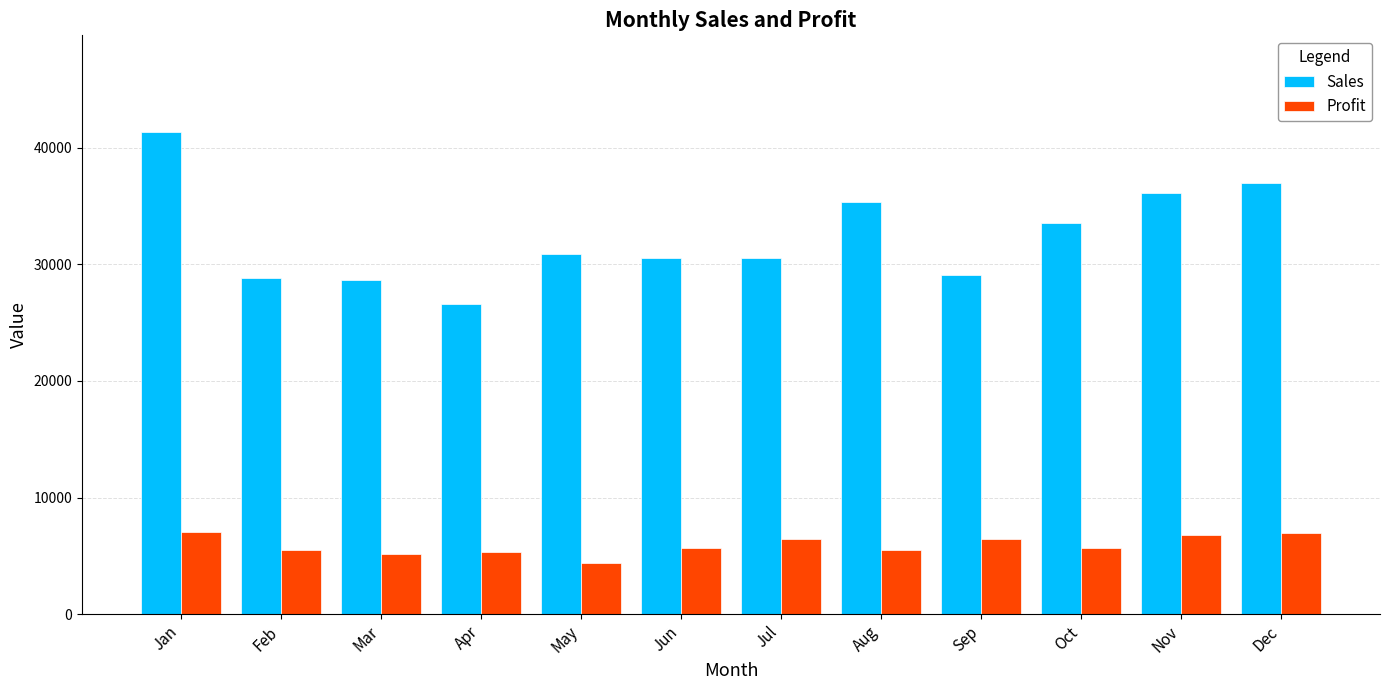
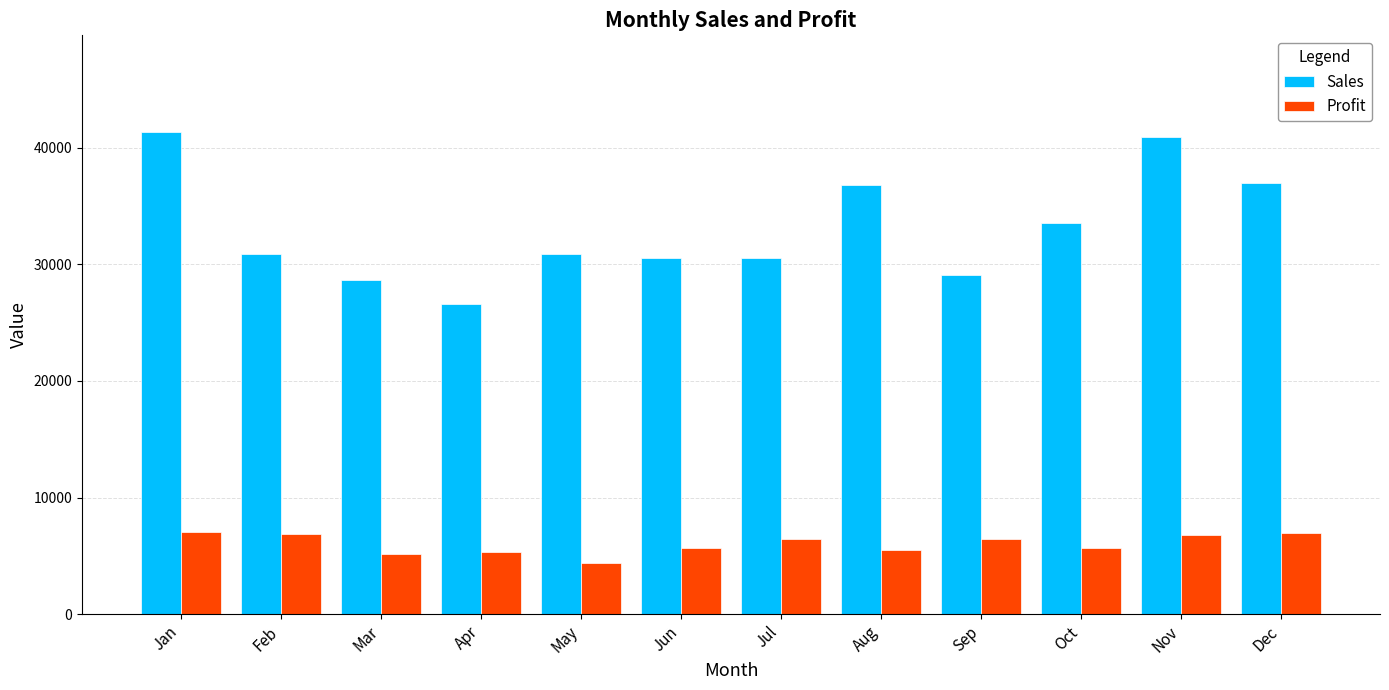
  {
    "Sales": {
      "Jan": 41300,
-     "Feb": 28800,
+     "Feb": 30900,
      "Mar": 28600,
      "Apr": 26600,
      "May": 30900,
      "Jun": 30500,
      "Jul": 30600,
-     "Aug": 35400,
+     "Aug": 36800,
      "Sep": 29100,
      "Oct": 33500,
-     "Nov": 36100,
+     "Nov": 40900,
      "Dec": 37000
    },
    "Profit": {
      "Jan": 7100,
-     "Feb": 5500,
+     "Feb": 6900,
      "Mar": 5200,
      "Apr": 5300,
      "May": 4400,
      "Jun": 5700,
      "Jul": 6400,
      "Aug": 5500,
      "Sep": 6500,
      "Oct": 5700,
      "Nov": 6800,
      "Dec": 6900
    }
  }
